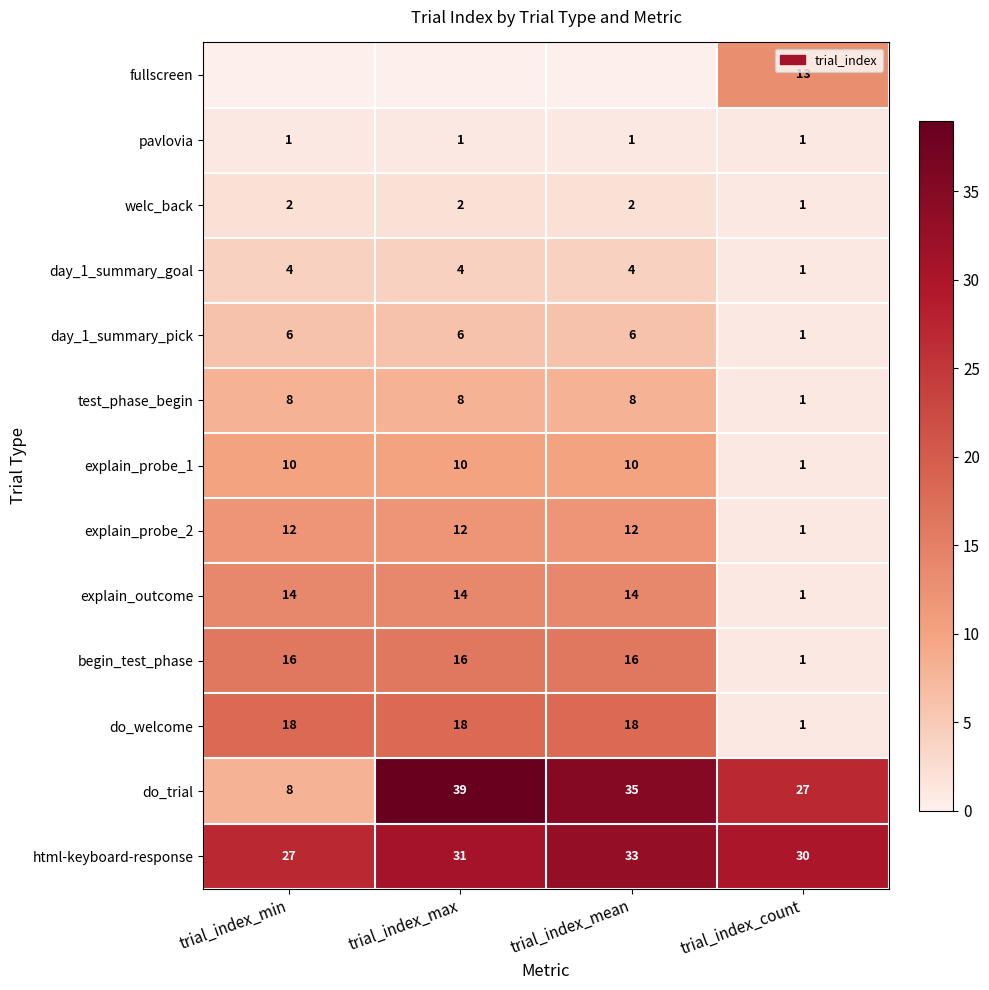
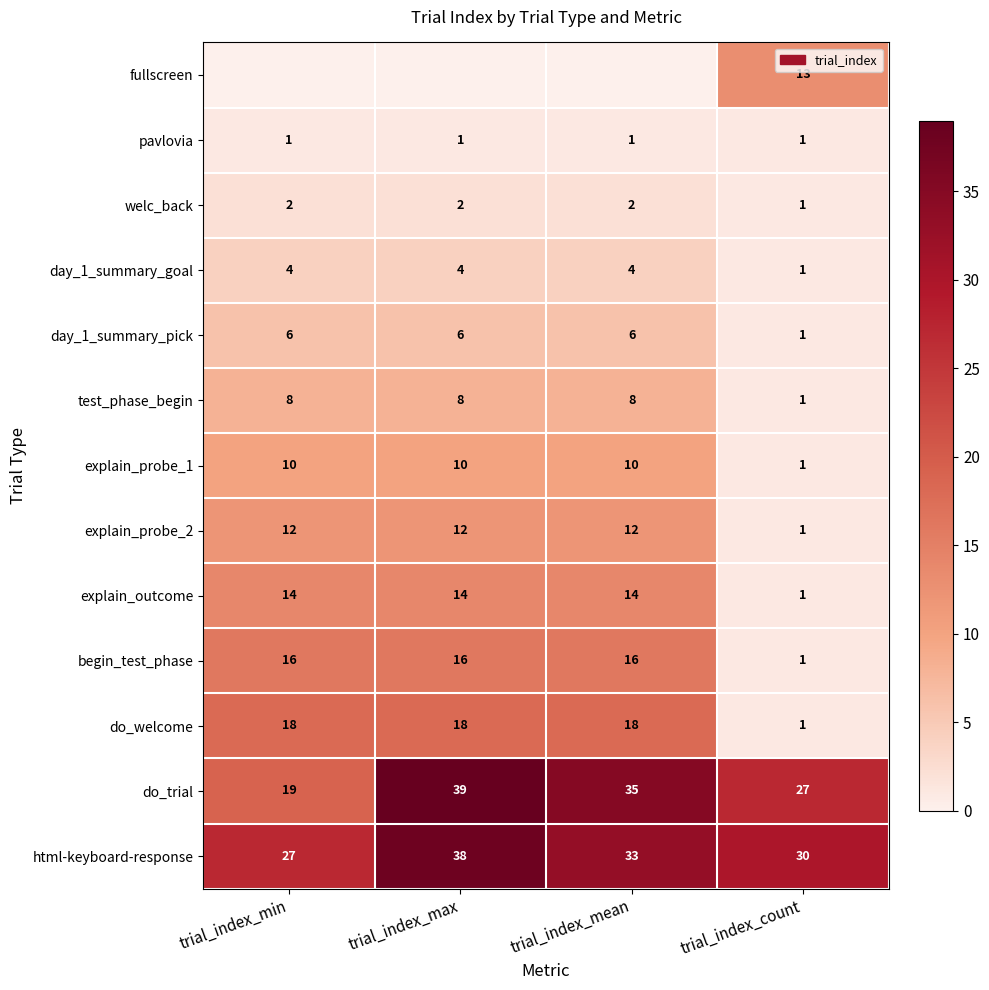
  {
    "pavlovia": {
      "trial_index_min": 1,
      "trial_index_max": 1,
      "trial_index_mean": 1,
      "trial_index_count": 1
    },
    "welc_back": {
      "trial_index_min": 2,
      "trial_index_max": 2,
      "trial_index_mean": 2,
      "trial_index_count": 1
    },
    "day_1_summary_goal": {
      "trial_index_min": 4,
      "trial_index_max": 4,
      "trial_index_mean": 4,
      "trial_index_count": 1
    },
    "day_1_summary_pick": {
      "trial_index_min": 6,
      "trial_index_max": 6,
      "trial_index_mean": 6,
      "trial_index_count": 1
    },
    "test_phase_begin": {
      "trial_index_min": 8,
      "trial_index_max": 8,
      "trial_index_mean": 8,
      "trial_index_count": 1
    },
    "explain_probe_1": {
      "trial_index_min": 10,
      "trial_index_max": 10,
      "trial_index_mean": 10,
      "trial_index_count": 1
    },
    "explain_probe_2": {
      "trial_index_min": 12,
      "trial_index_max": 12,
      "trial_index_mean": 12,
      "trial_index_count": 1
    },
    "explain_outcome": {
      "trial_index_min": 14,
      "trial_index_max": 14,
      "trial_index_mean": 14,
      "trial_index_count": 1
    },
    "begin_test_phase": {
      "trial_index_min": 16,
      "trial_index_max": 16,
      "trial_index_mean": 16,
      "trial_index_count": 1
    },
    "do_welcome": {
      "trial_index_min": 18,
      "trial_index_max": 18,
      "trial_index_mean": 18,
      "trial_index_count": 1
    },
    "do_trial": {
-     "trial_index_min": 8,
+     "trial_index_min": 19,
      "trial_index_max": 39,
      "trial_index_mean": 35,
      "trial_index_count": 27
    },
    "html-keyboard-response": {
      "trial_index_min": 27,
-     "trial_index_max": 31,
+     "trial_index_max": 38,
      "trial_index_mean": 33,
      "trial_index_count": 30
    }
  }
